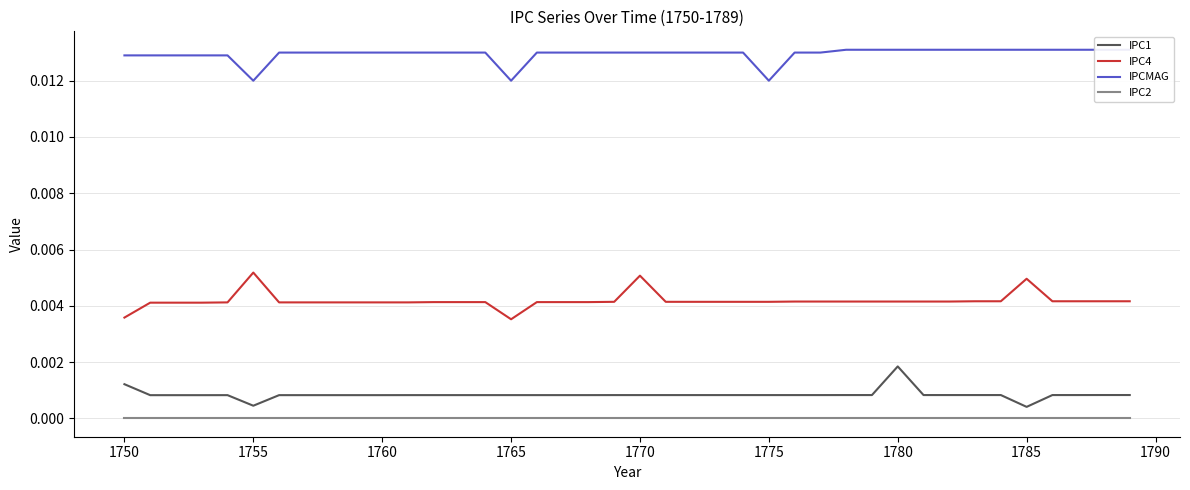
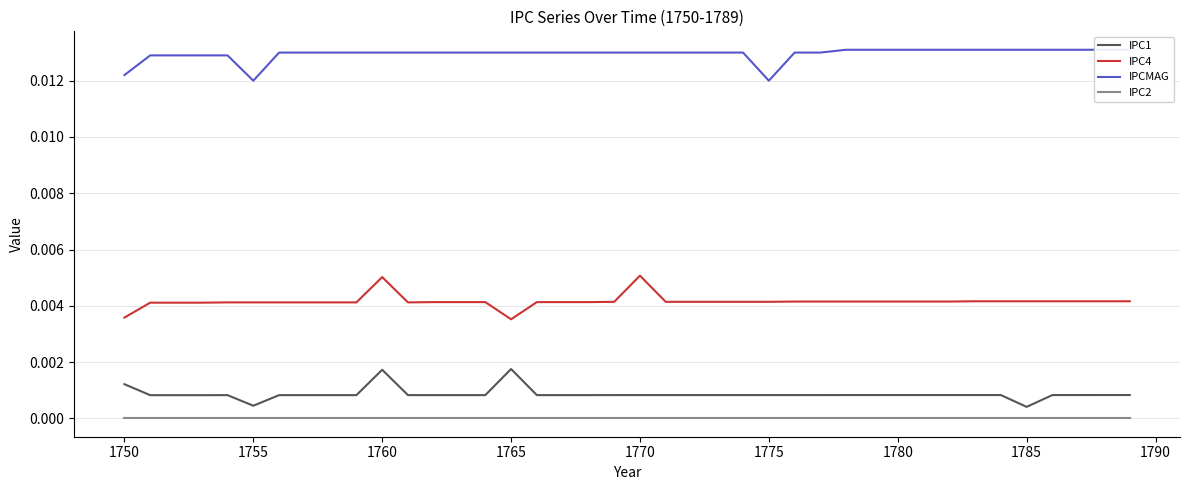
  {
    "IPC1": {
      "1750": 0.0012,
      "1755": 0.0004,
-     "1760": 0.0008,
-     "1765": 0.0008,
+     "1760": 0.0017,
+     "1765": 0.0018,
      "1770": 0.0008,
      "1775": 0.0008,
-     "1780": 0.0018,
+     "1780": 0.0008,
      "1785": 0.0004
    },
    "IPC4": {
      "1750": 0.0036,
-     "1755": 0.0052,
-     "1760": 0.0041,
+     "1755": 0.0041,
+     "1760": 0.0050,
      "1765": 0.0035,
      "1770": 0.0051,
      "1775": 0.0041,
      "1780": 0.0042,
-     "1785": 0.0050
+     "1785": 0.0042
    },
    "IPCMAG": {
-     "1750": 0.0129,
+     "1750": 0.0122,
      "1755": 0.0120,
      "1760": 0.0130,
-     "1765": 0.012,
+     "1765": 0.013,
      "1770": 0.0130,
      "1775": 0.0120,
      "1780": 0.0131,
      "1785": 0.0131
    },
    "IPC2": {
      "1750": 0.0000,
      "1755": 0.0000,
      "1760": 0.0000,
      "1765": 0.0000,
      "1770": 0.0000,
      "1775": 0.0000,
      "1780": 0.0000,
      "1785": 0.0000
    }
  }
